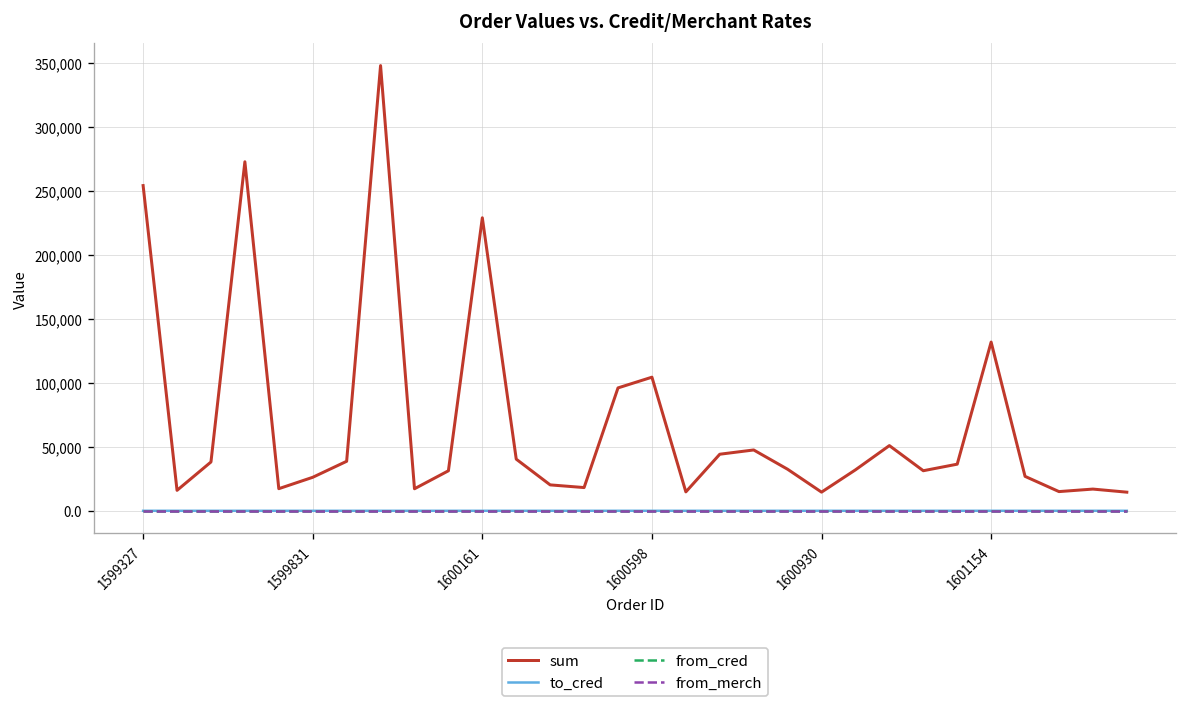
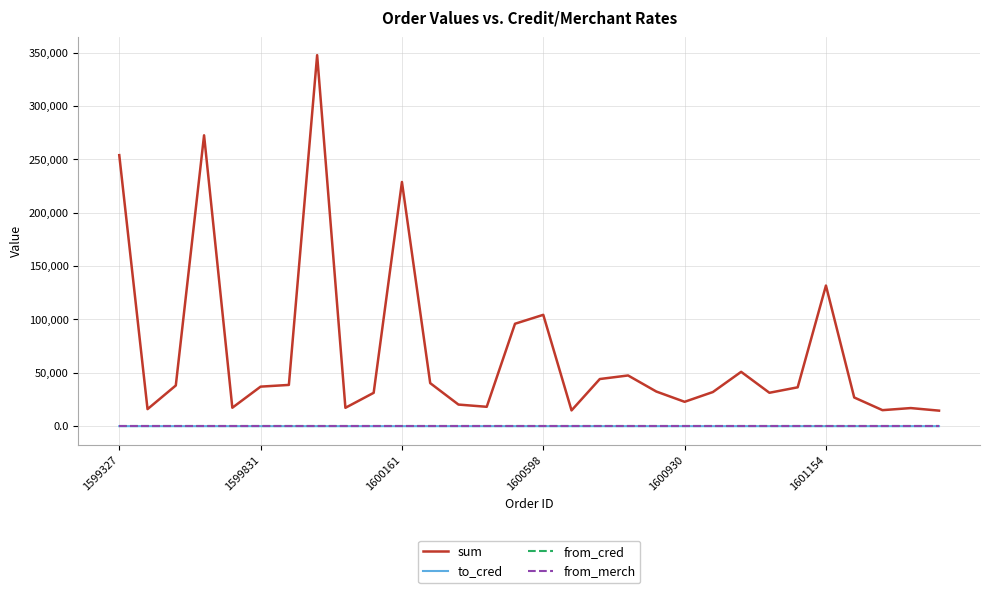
  {
    "sum": {
      "1599327": "254,000",
-     "1599831": "26,000",
+     "1599831": "37,000",
      "1600161": "229,000",
      "1600598": "104,000",
-     "1600930": "15,000",
+     "1600930": "23,000",
      "1601154": "132,000"
    },
    "from_merch": {
      "1599327": "0",
      "1599831": "0",
      "1600161": "0",
      "1600598": "0",
      "1600930": "0",
      "1601154": "0"
    }
  }
